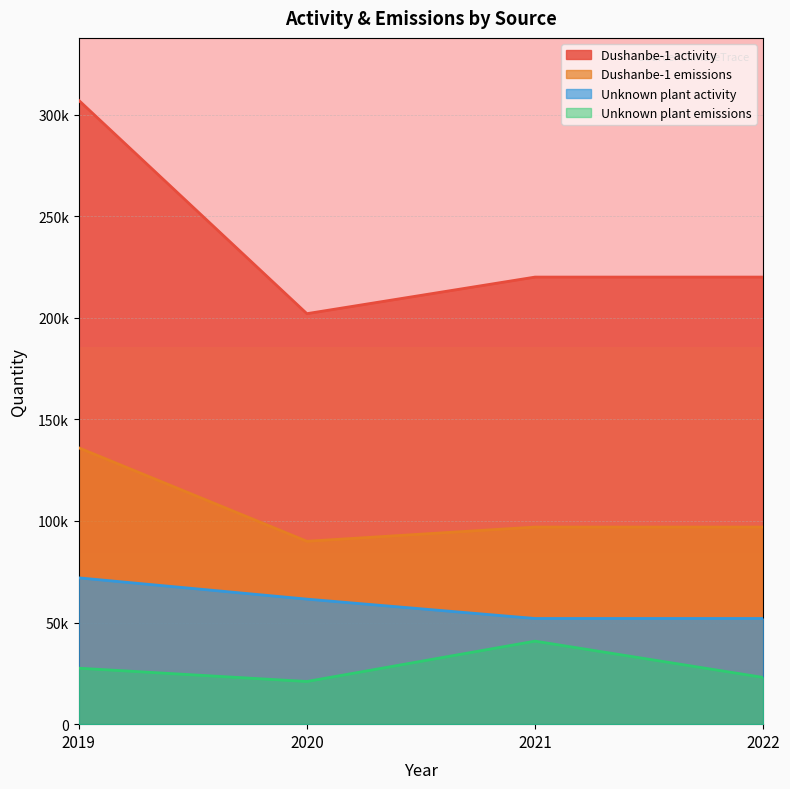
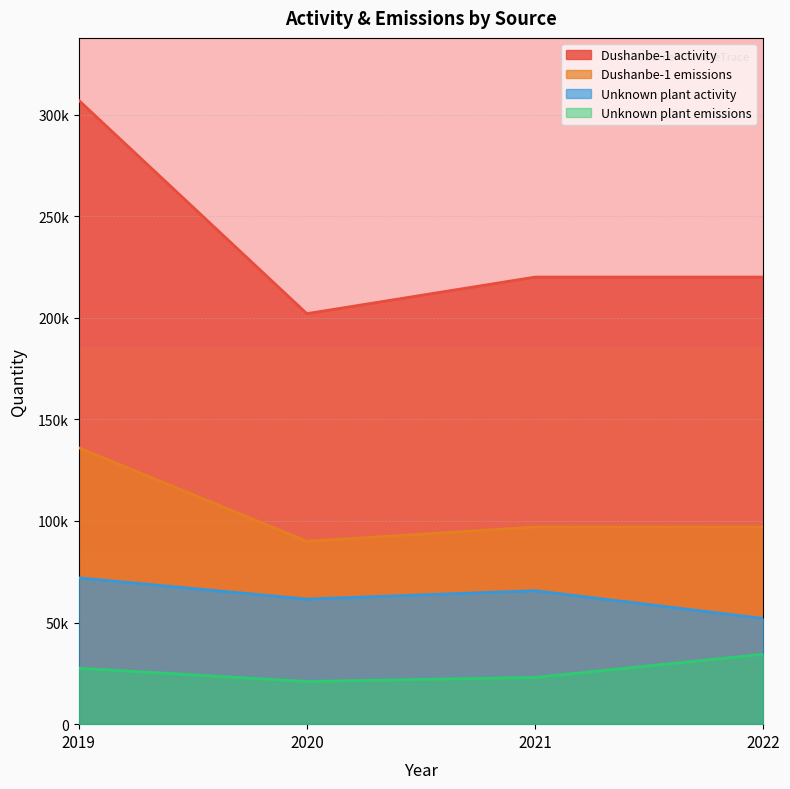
  {
    "Unknown plant activity": {
      "2019": 72000,
      "2020": 62000,
-     "2021": 52000,
+     "2021": 66000,
      "2022": 52000
    },
    "Unknown plant emissions": {
      "2019": 28000,
      "2020": 21000,
-     "2021": 41000,
-     "2022": 23000
+     "2021": 23000,
+     "2022": 34000
    }
  }
